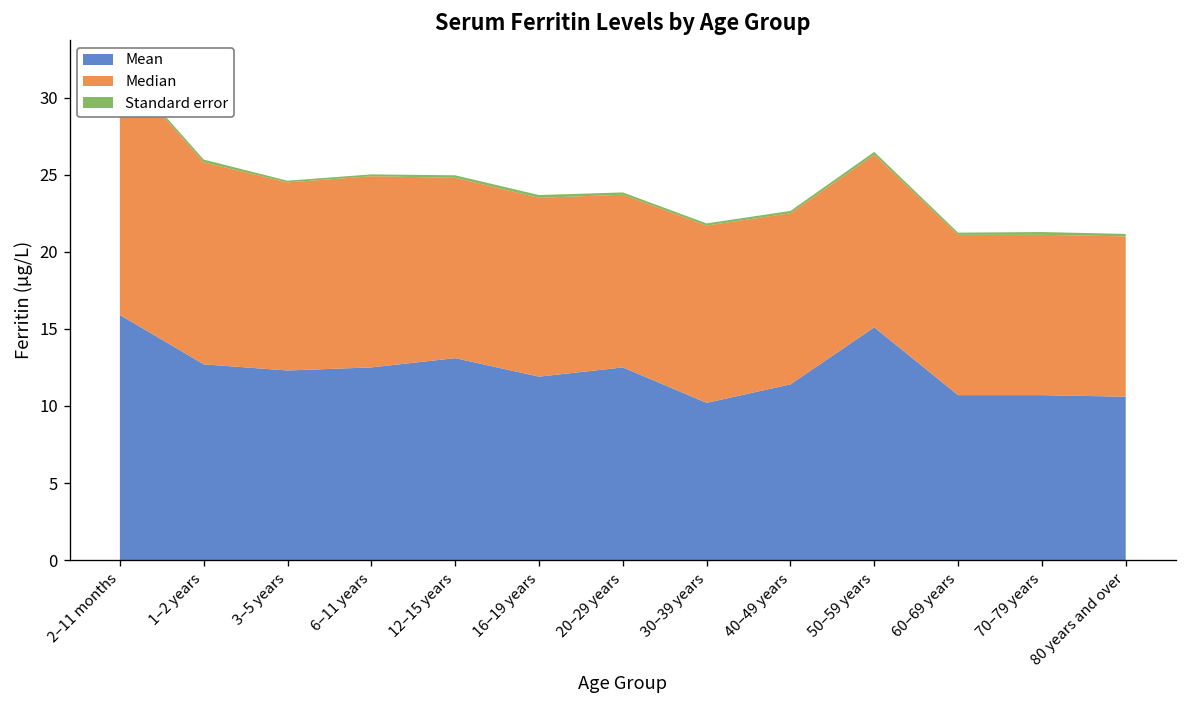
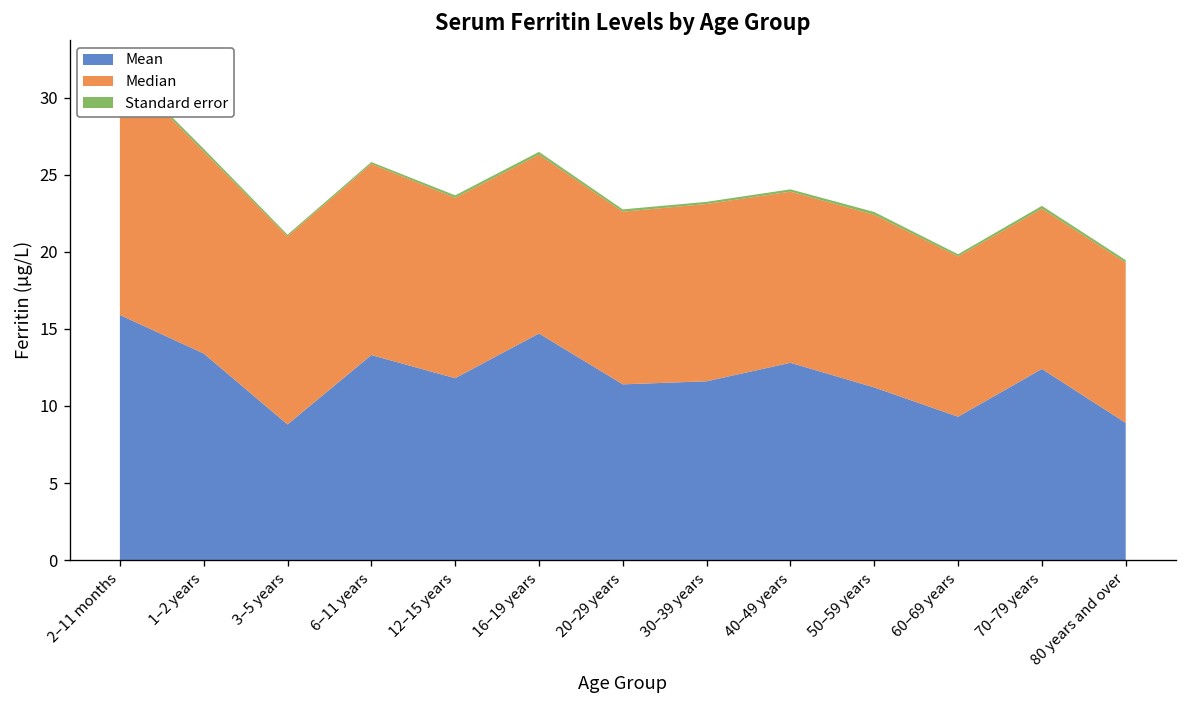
  {
    "Mean": {
      "2–11 months": 15.9,
-     "1–2 years": 12.7,
-     "3–5 years": 12.3,
-     "6–11 years": 12.5,
-     "12–15 years": 13.1,
-     "16–19 years": 11.9,
-     "20–29 years": 12.5,
-     "30–39 years": 10.2,
-     "40–49 years": 11.4,
-     "50–59 years": 15.1,
-     "60–69 years": 10.7,
-     "70–79 years": 10.7,
-     "80 years and over": 10.6
+     "1–2 years": 13.4,
+     "3–5 years": 8.8,
+     "6–11 years": 13.3,
+     "12–15 years": 11.8,
+     "16–19 years": 14.7,
+     "20–29 years": 11.4,
+     "30–39 years": 11.6,
+     "40–49 years": 12.8,
+     "50–59 years": 11.2,
+     "60–69 years": 9.3,
+     "70–79 years": 12.4,
+     "80 years and over": 8.9
    }
  }
